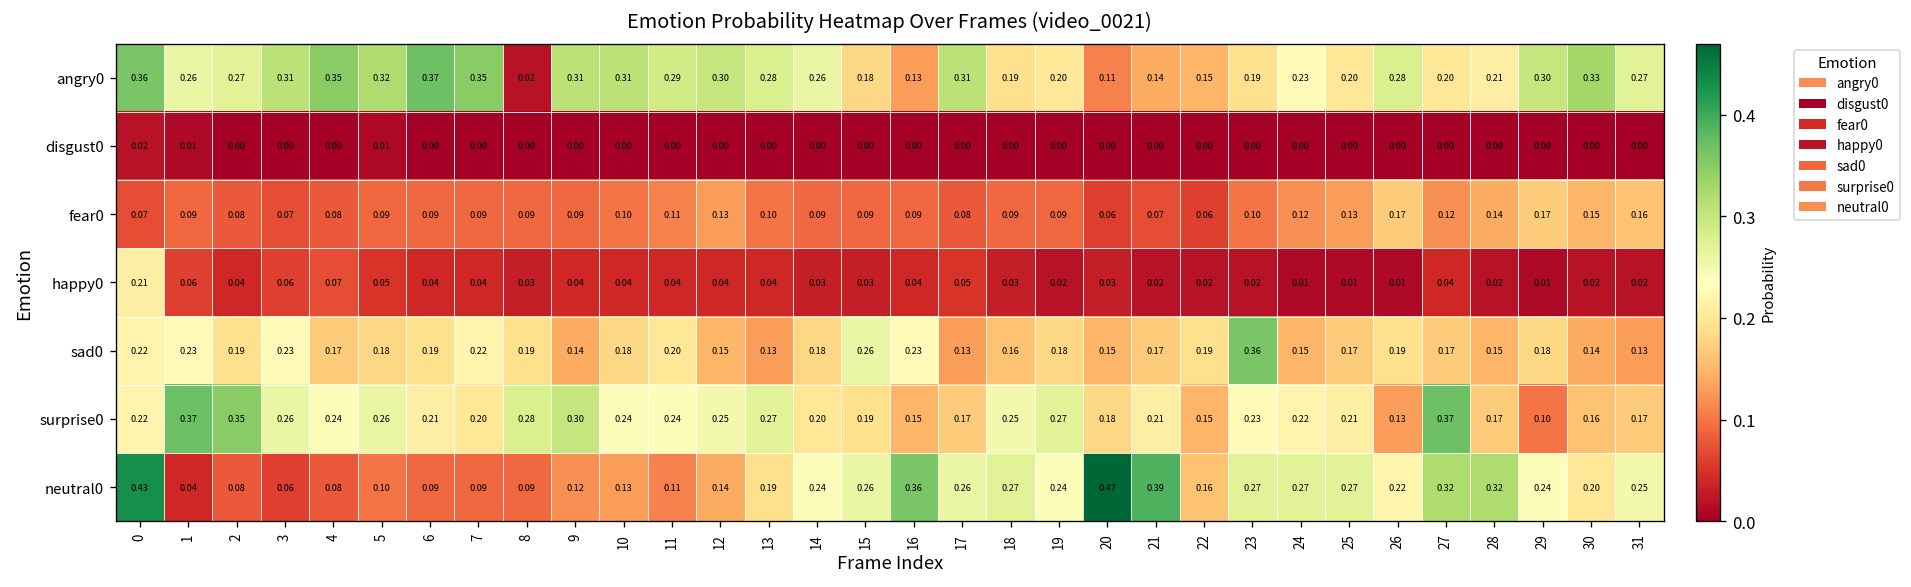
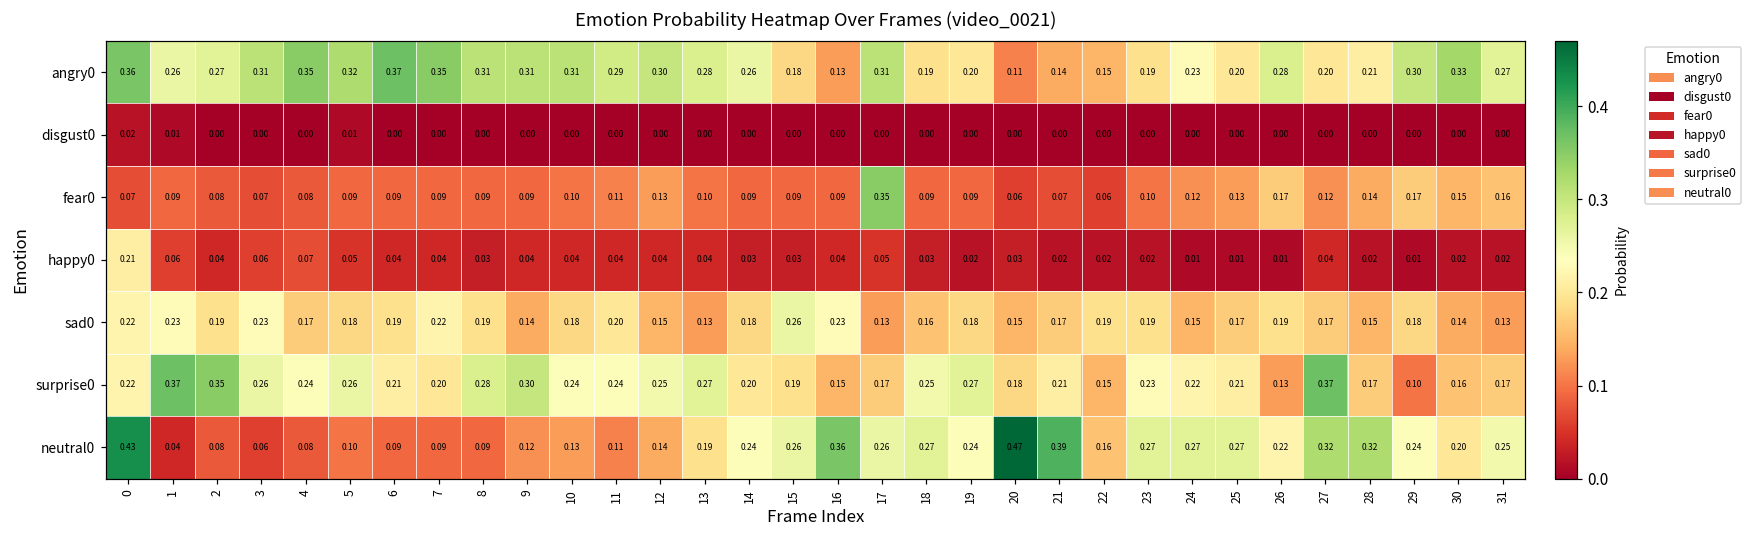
  {
    "angry0": {
      "0": 0.36,
      "1": 0.26,
      "2": 0.27,
      "3": 0.31,
      "4": 0.35,
      "5": 0.32,
      "6": 0.37,
      "7": 0.35,
-     "8": 0.02,
+     "8": 0.31,
      "9": 0.31,
      "10": 0.31,
      "11": 0.29,
      "12": 0.30,
      "13": 0.28,
      "14": 0.26,
      "15": 0.18,
      "16": 0.13,
      "17": 0.31,
      "18": 0.19,
      "19": 0.20,
      "20": 0.11,
      "21": 0.14,
      "22": 0.15,
      "23": 0.19,
      "24": 0.23,
      "25": 0.20,
      "26": 0.28,
      "27": 0.20,
      "28": 0.21,
      "29": 0.30,
      "30": 0.33,
      "31": 0.27
    },
    "fear0": {
      "0": 0.07,
      "1": 0.09,
      "2": 0.08,
      "3": 0.07,
      "4": 0.08,
      "5": 0.09,
      "6": 0.09,
      "7": 0.09,
      "8": 0.09,
      "9": 0.09,
      "10": 0.10,
      "11": 0.11,
      "12": 0.13,
      "13": 0.10,
      "14": 0.09,
      "15": 0.09,
      "16": 0.09,
-     "17": 0.08,
+     "17": 0.35,
      "18": 0.09,
      "19": 0.09,
      "20": 0.06,
      "21": 0.07,
      "22": 0.06,
      "23": 0.10,
      "24": 0.12,
      "25": 0.13,
      "26": 0.17,
      "27": 0.12,
      "28": 0.14,
      "29": 0.17,
      "30": 0.15,
      "31": 0.16
    },
    "sad0": {
      "0": 0.22,
      "1": 0.23,
      "2": 0.19,
      "3": 0.23,
      "4": 0.17,
      "5": 0.18,
      "6": 0.19,
      "7": 0.22,
      "8": 0.19,
      "9": 0.14,
      "10": 0.18,
      "11": 0.20,
      "12": 0.15,
      "13": 0.13,
      "14": 0.18,
      "15": 0.26,
      "16": 0.23,
      "17": 0.13,
      "18": 0.16,
      "19": 0.18,
      "20": 0.15,
      "21": 0.17,
      "22": 0.19,
-     "23": 0.36,
+     "23": 0.19,
      "24": 0.15,
      "25": 0.17,
      "26": 0.19,
      "27": 0.17,
      "28": 0.15,
      "29": 0.18,
      "30": 0.14,
      "31": 0.13
    }
  }
